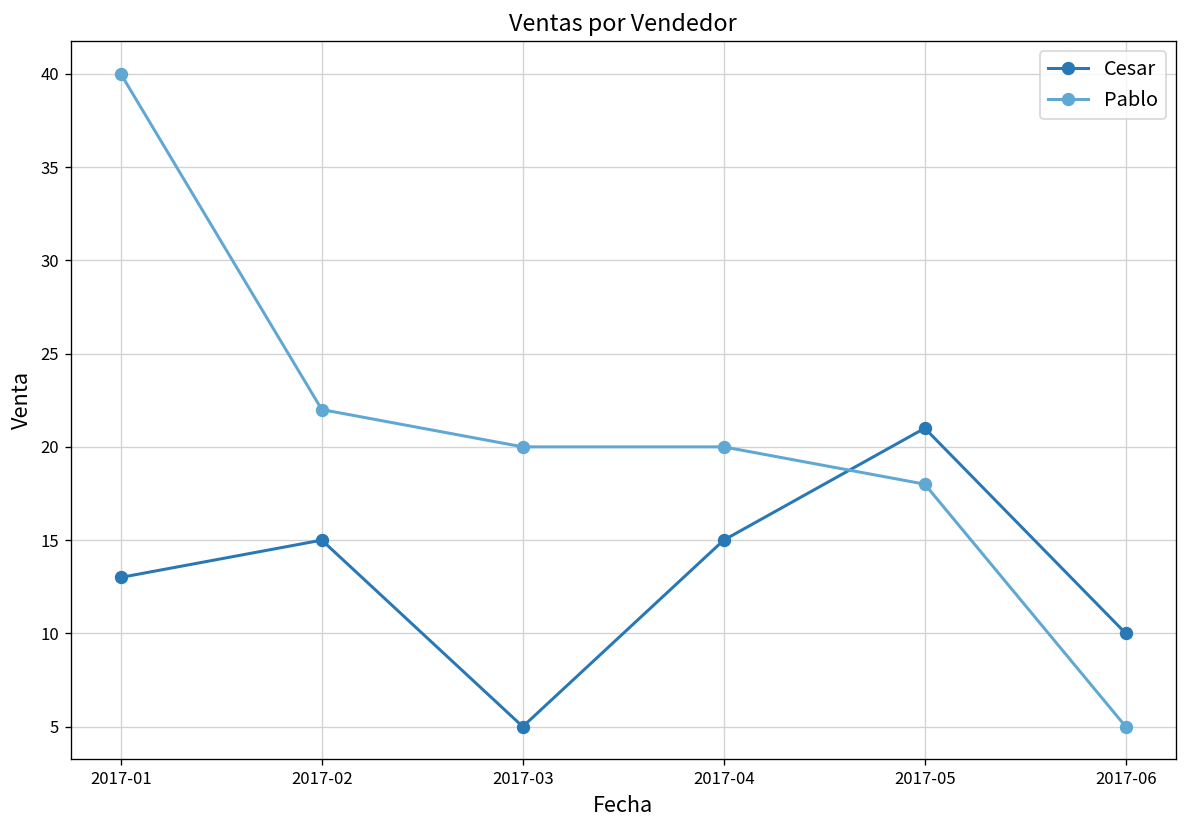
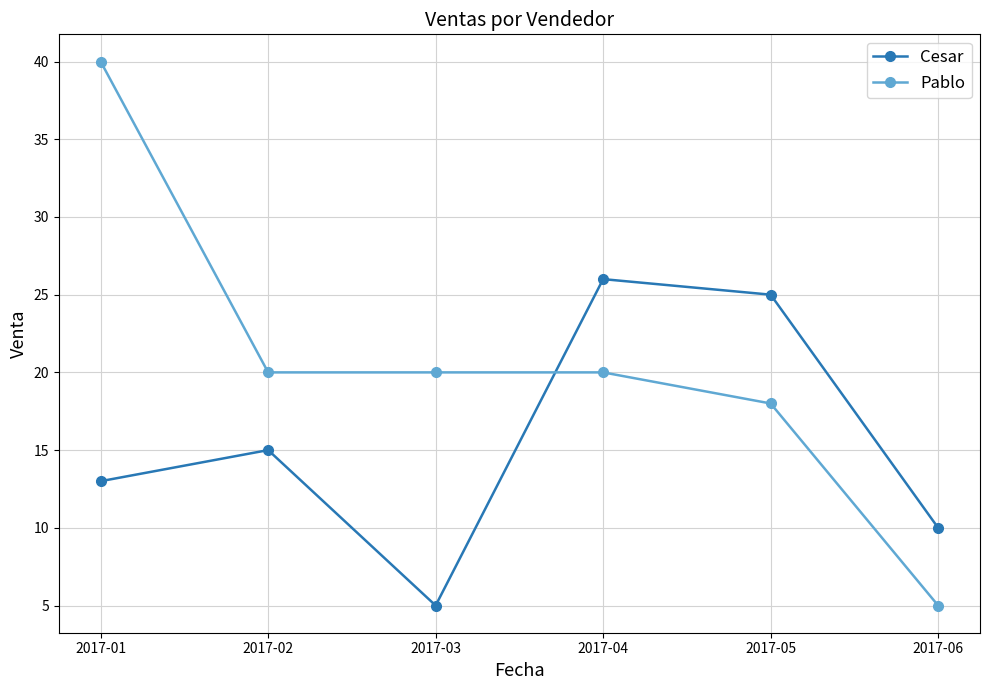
  {
    "Cesar": {
      "2017-01": 13,
      "2017-02": 15,
      "2017-03": 5,
-     "2017-04": 15,
-     "2017-05": 21,
+     "2017-04": 26,
+     "2017-05": 25,
      "2017-06": 10
    },
    "Pablo": {
      "2017-01": 40,
-     "2017-02": 22,
+     "2017-02": 20,
      "2017-03": 20,
      "2017-04": 20,
      "2017-05": 18,
      "2017-06": 5
    }
  }
